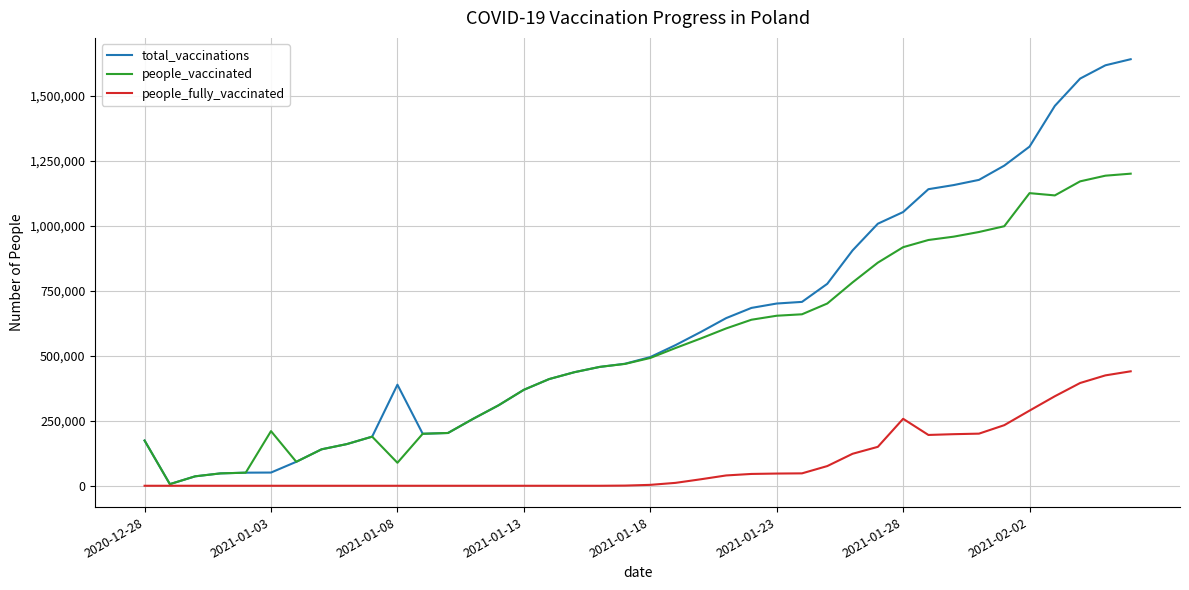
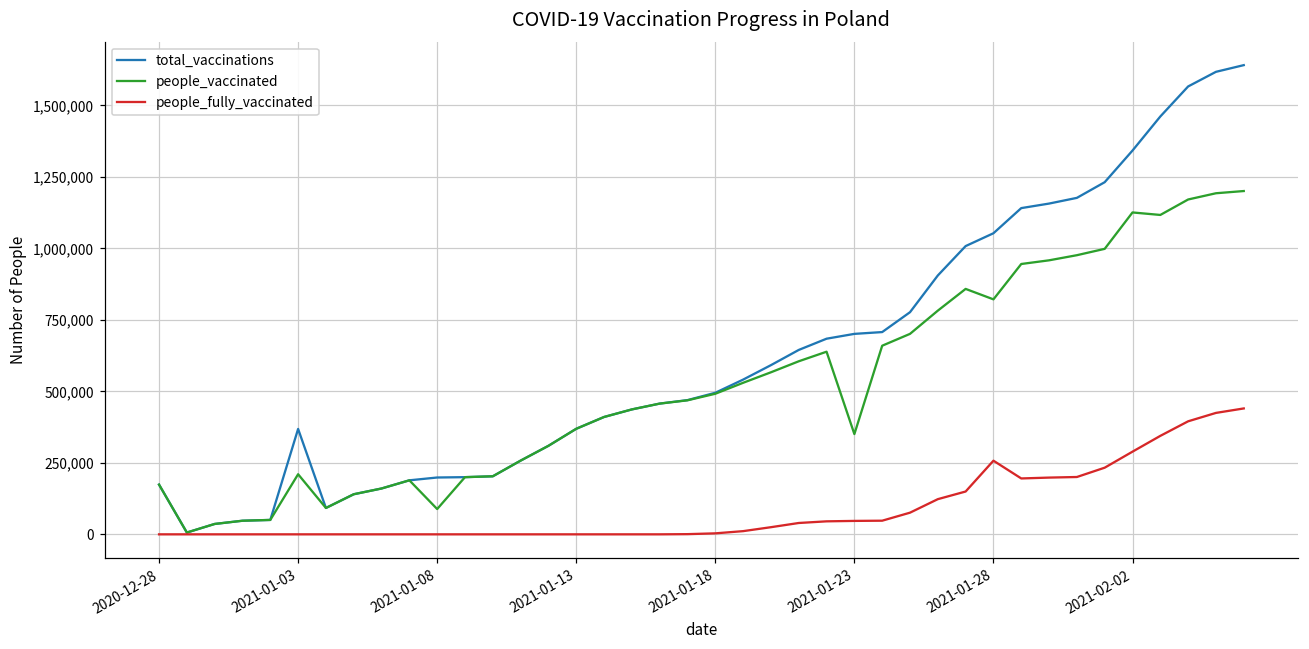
  {
    "total_vaccinations": {
-     "2021-01-03": "50,000",
-     "2021-01-08": "390,000",
+     "2021-01-03": "370,000",
+     "2021-01-08": "200,000",
      "2021-01-23": "700,000",
      "2021-01-28": "1,050,000",
-     "2021-02-02": "1,300,000"
+     "2021-02-02": "1,340,000"
    },
    "people_vaccinated": {
      "2021-01-03": "210,000",
      "2021-01-08": "90,000",
-     "2021-01-23": "650,000",
-     "2021-01-28": "920,000",
+     "2021-01-23": "350,000",
+     "2021-01-28": "820,000",
      "2021-02-02": "1,130,000"
    },
    "people_fully_vaccinated": {
      "2020-12-28": "0",
      "2021-01-03": "0",
      "2021-01-08": "0",
      "2021-01-13": "0",
      "2021-01-18": "0",
      "2021-01-23": "50,000",
      "2021-01-28": "260,000",
      "2021-02-02": "290,000"
    }
  }
